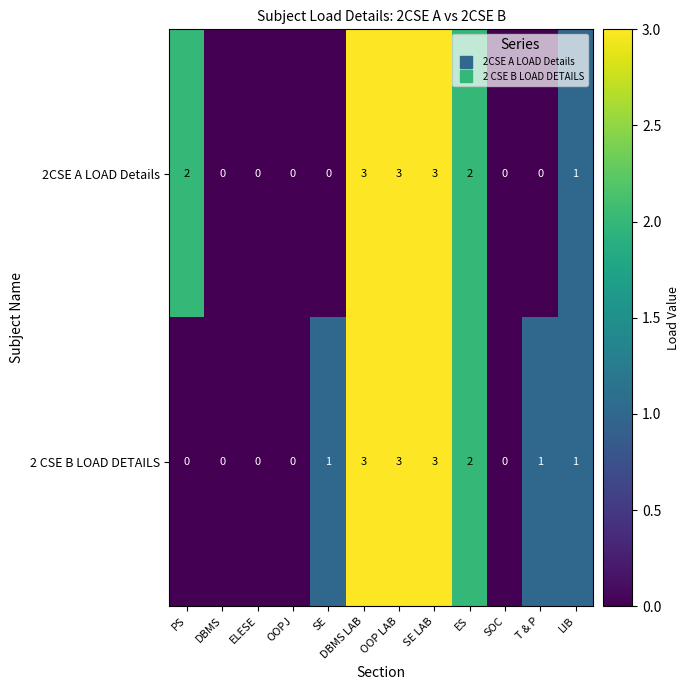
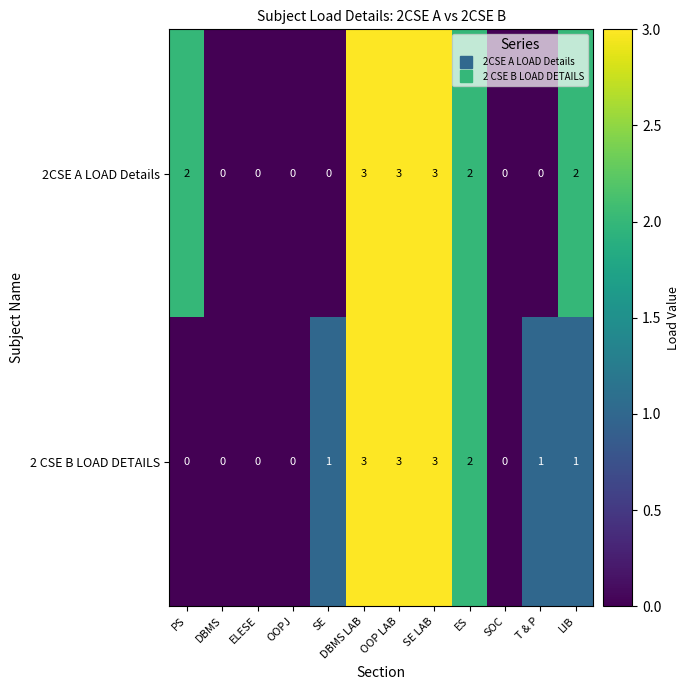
  {
    "2CSE A LOAD Details": {
      "PS": 2,
      "DBMS": 0,
      "ELESE": 0,
      "OOPJ": 0,
      "SE": 0,
      "DBMS LAB": 3,
      "OOP LAB": 3,
      "SE LAB": 3,
      "ES": 2,
      "SOC": 0,
      "T & P": 0,
-     "LIB": 1
+     "LIB": 2
    },
    "2 CSE B LOAD DETAILS": {
      "PS": 0,
      "DBMS": 0,
      "ELESE": 0,
      "OOPJ": 0,
      "SE": 1,
      "DBMS LAB": 3,
      "OOP LAB": 3,
      "SE LAB": 3,
      "ES": 2,
      "SOC": 0,
      "T & P": 1,
      "LIB": 1
    }
  }
